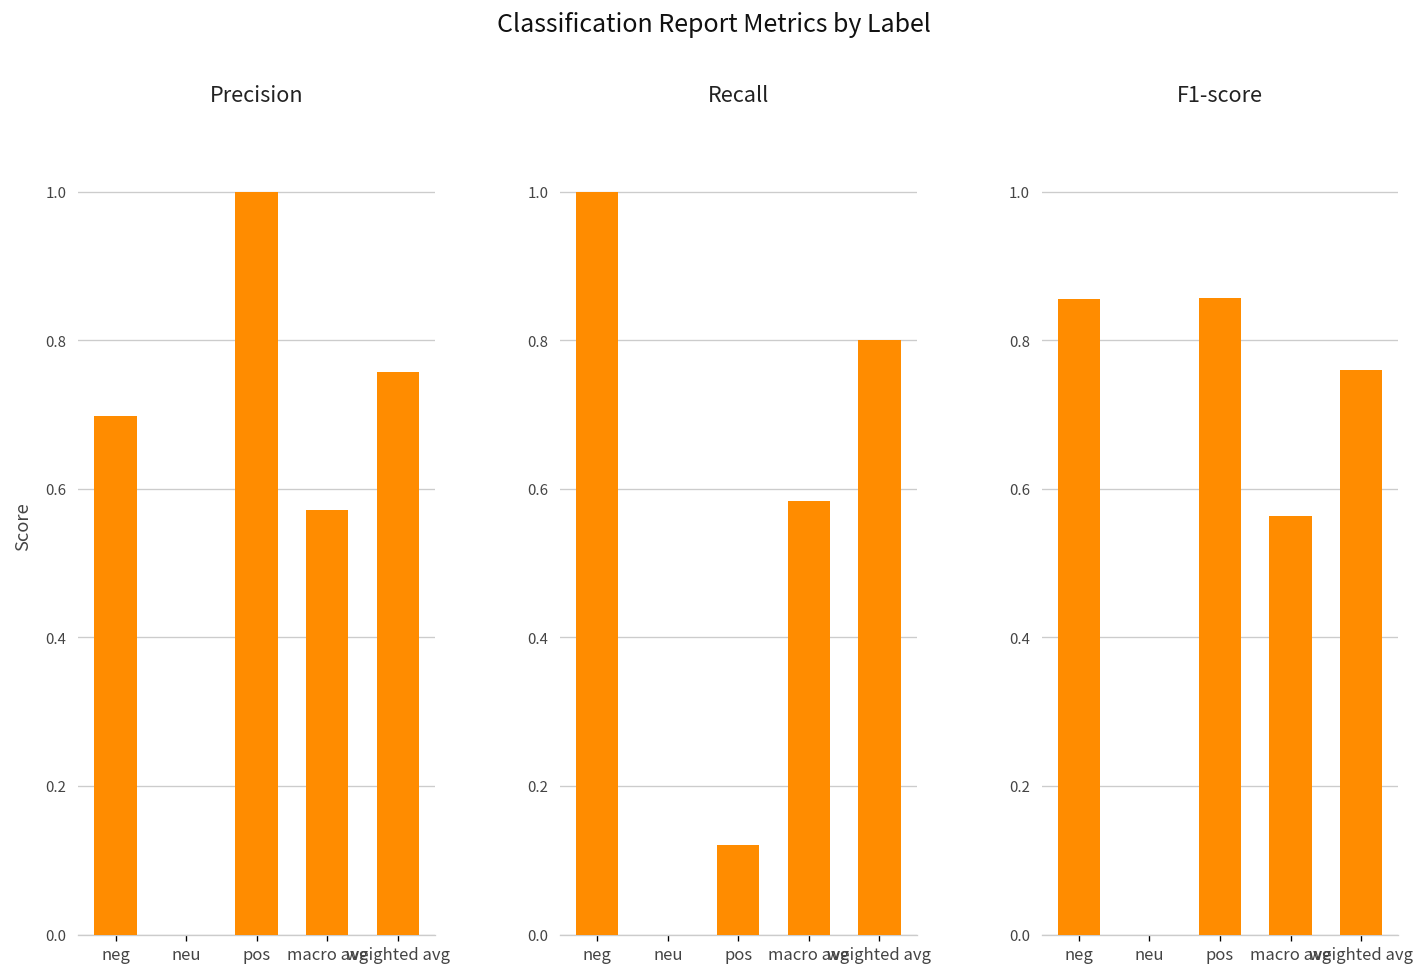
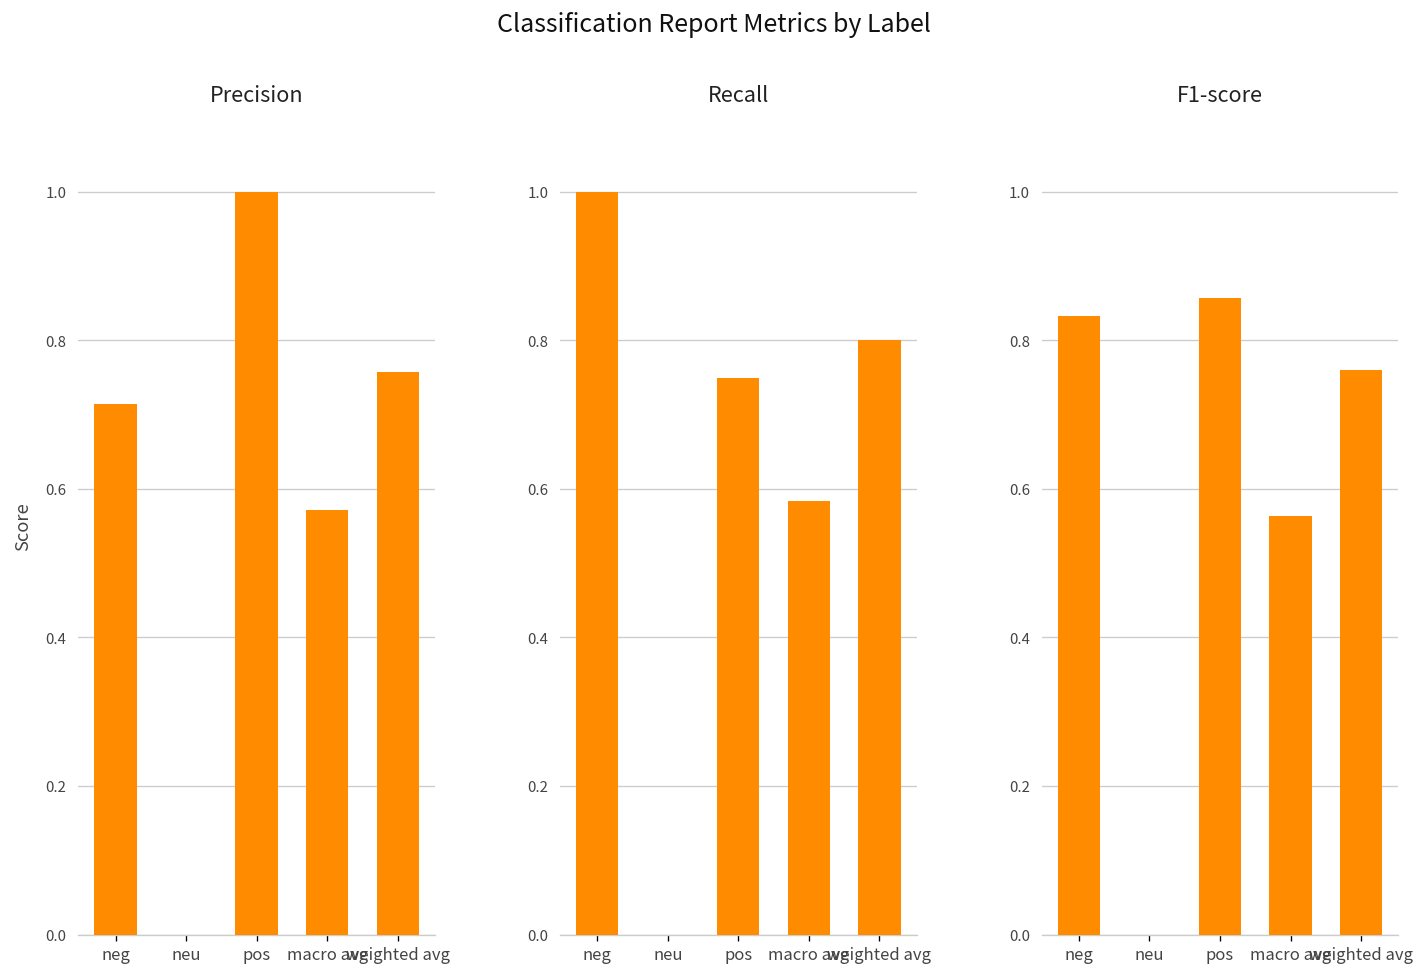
  {
    "Precision": {
-     "neg": 0.70,
+     "neg": 0.71,
      "neu": 0.00,
      "pos": 1.00
    },
    "Recall": {
      "neg": 1.00,
      "neu": 0.00,
-     "pos": 0.12
+     "pos": 0.75
    },
    "F1-score": {
-     "neg": 0.86,
+     "neg": 0.83,
      "neu": 0.00,
      "pos": 0.86
    }
  }
